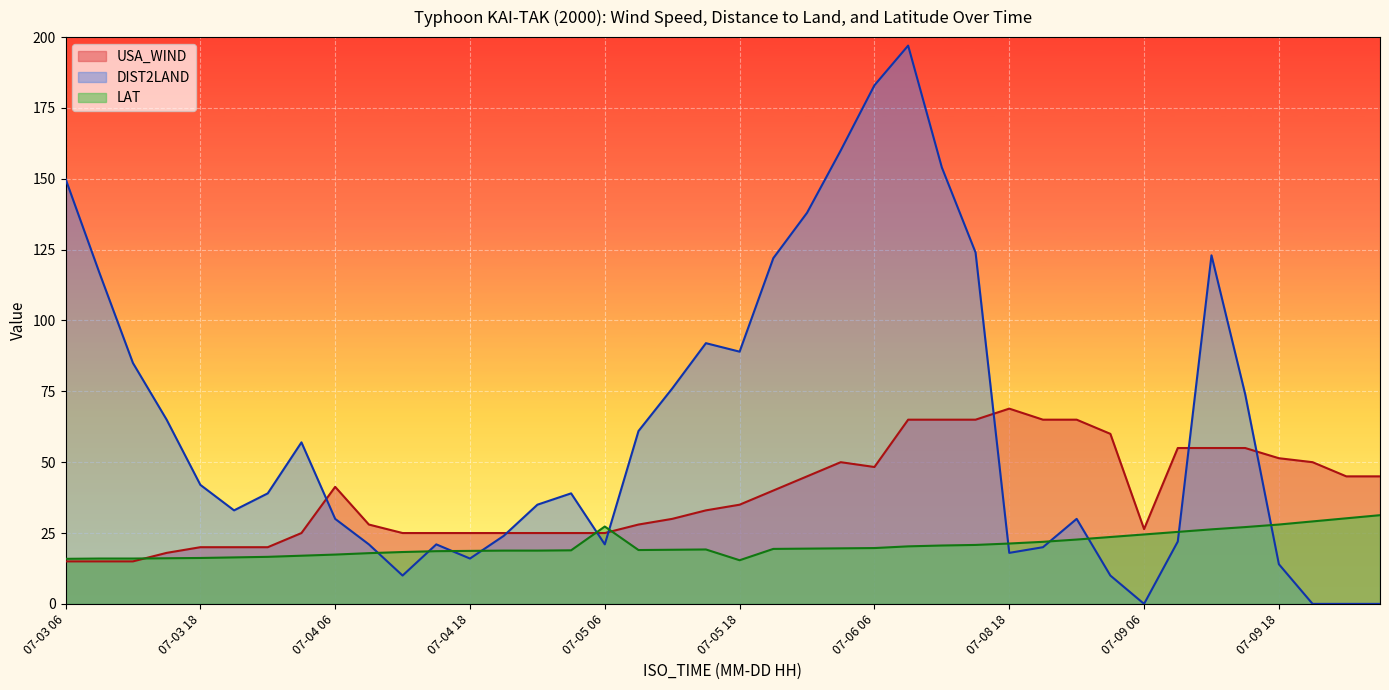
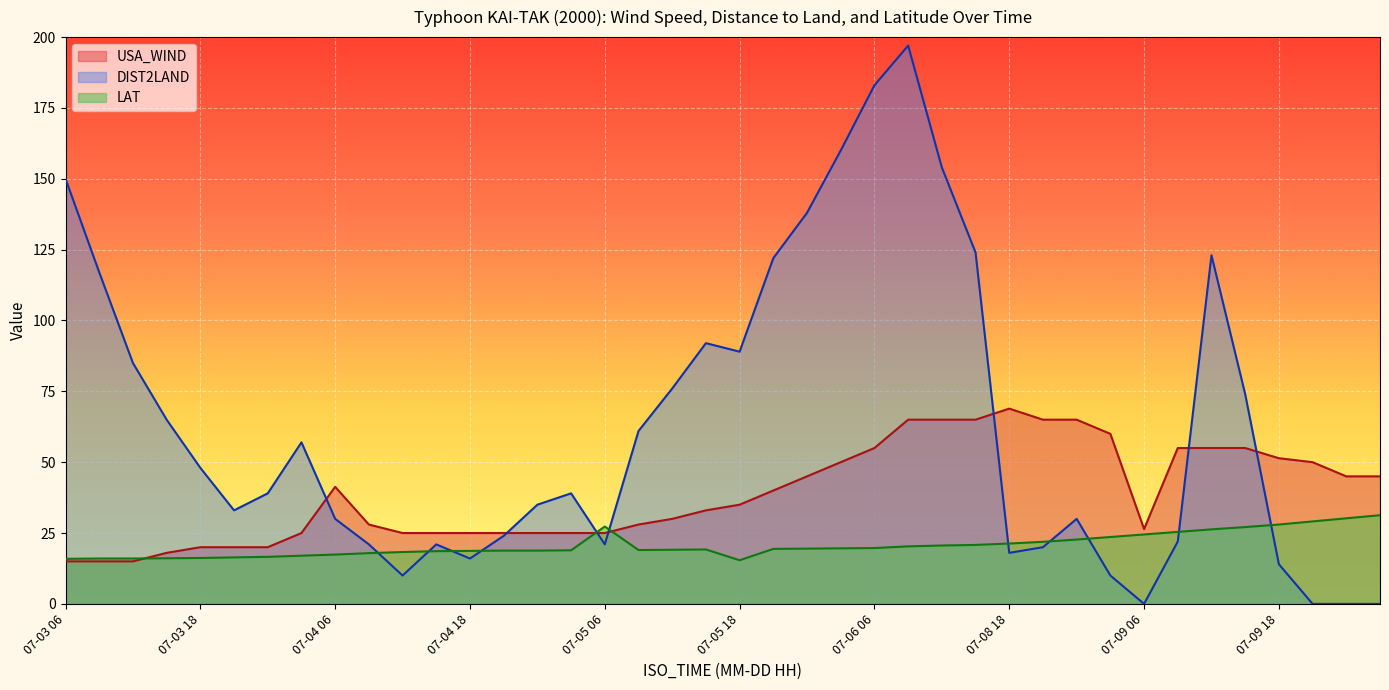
  {
    "USA_WIND": {
      "07-03 06": 15,
      "07-03 18": 20,
      "07-04 06": 41,
      "07-04 18": 25,
      "07-05 06": 25,
      "07-05 18": 35,
-     "07-06 06": 48,
+     "07-06 06": 55,
      "07-08 18": 69,
      "07-09 06": 26,
      "07-09 18": 51
    },
    "DIST2LAND": {
      "07-03 06": 150,
-     "07-03 18": 42,
+     "07-03 18": 48,
      "07-04 06": 30,
      "07-04 18": 16,
      "07-05 06": 21,
      "07-05 18": 89,
      "07-06 06": 183,
      "07-08 18": 18,
      "07-09 06": 0,
      "07-09 18": 14
    },
    "LAT": {
      "07-03 06": 16,
      "07-03 18": 16,
      "07-04 06": 17,
      "07-04 18": 19,
      "07-05 06": 27,
      "07-05 18": 15,
      "07-06 06": 20,
      "07-08 18": 21,
      "07-09 06": 25,
      "07-09 18": 28
    }
  }
